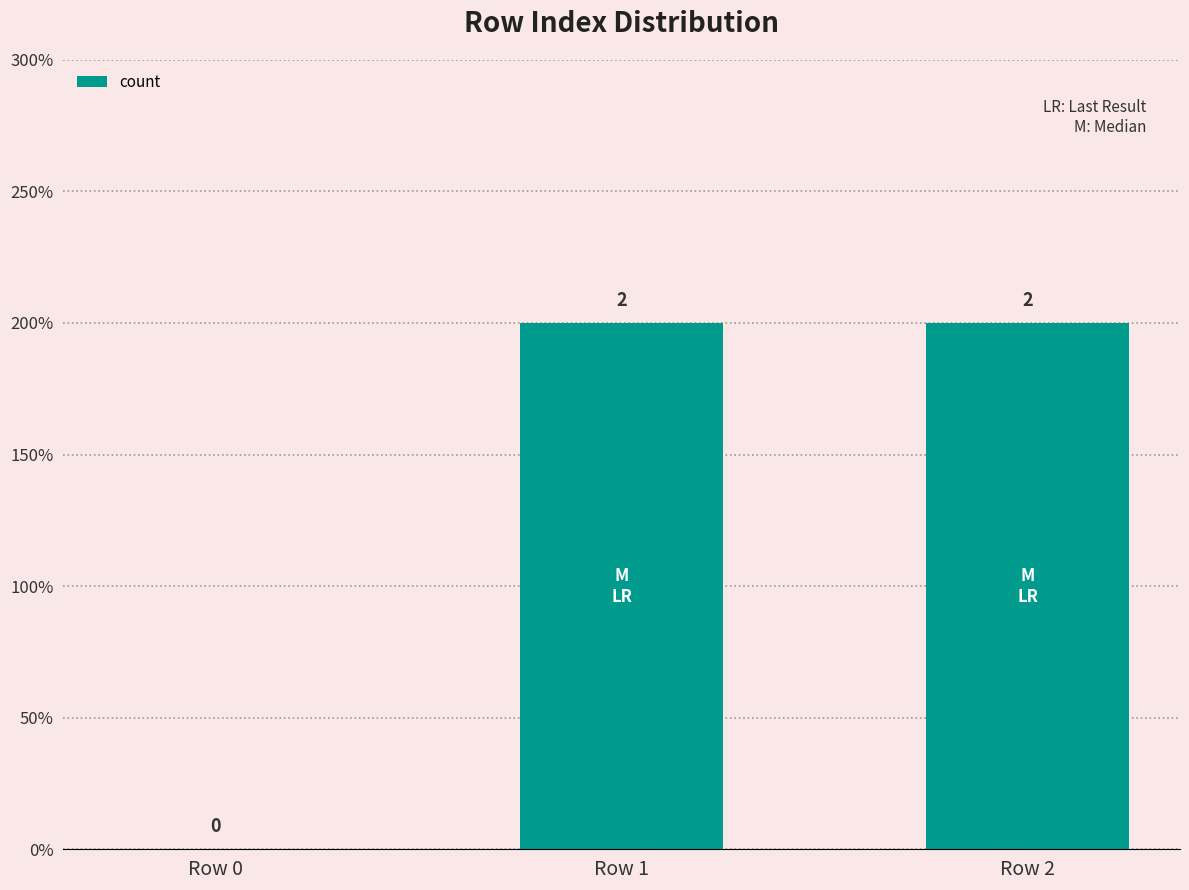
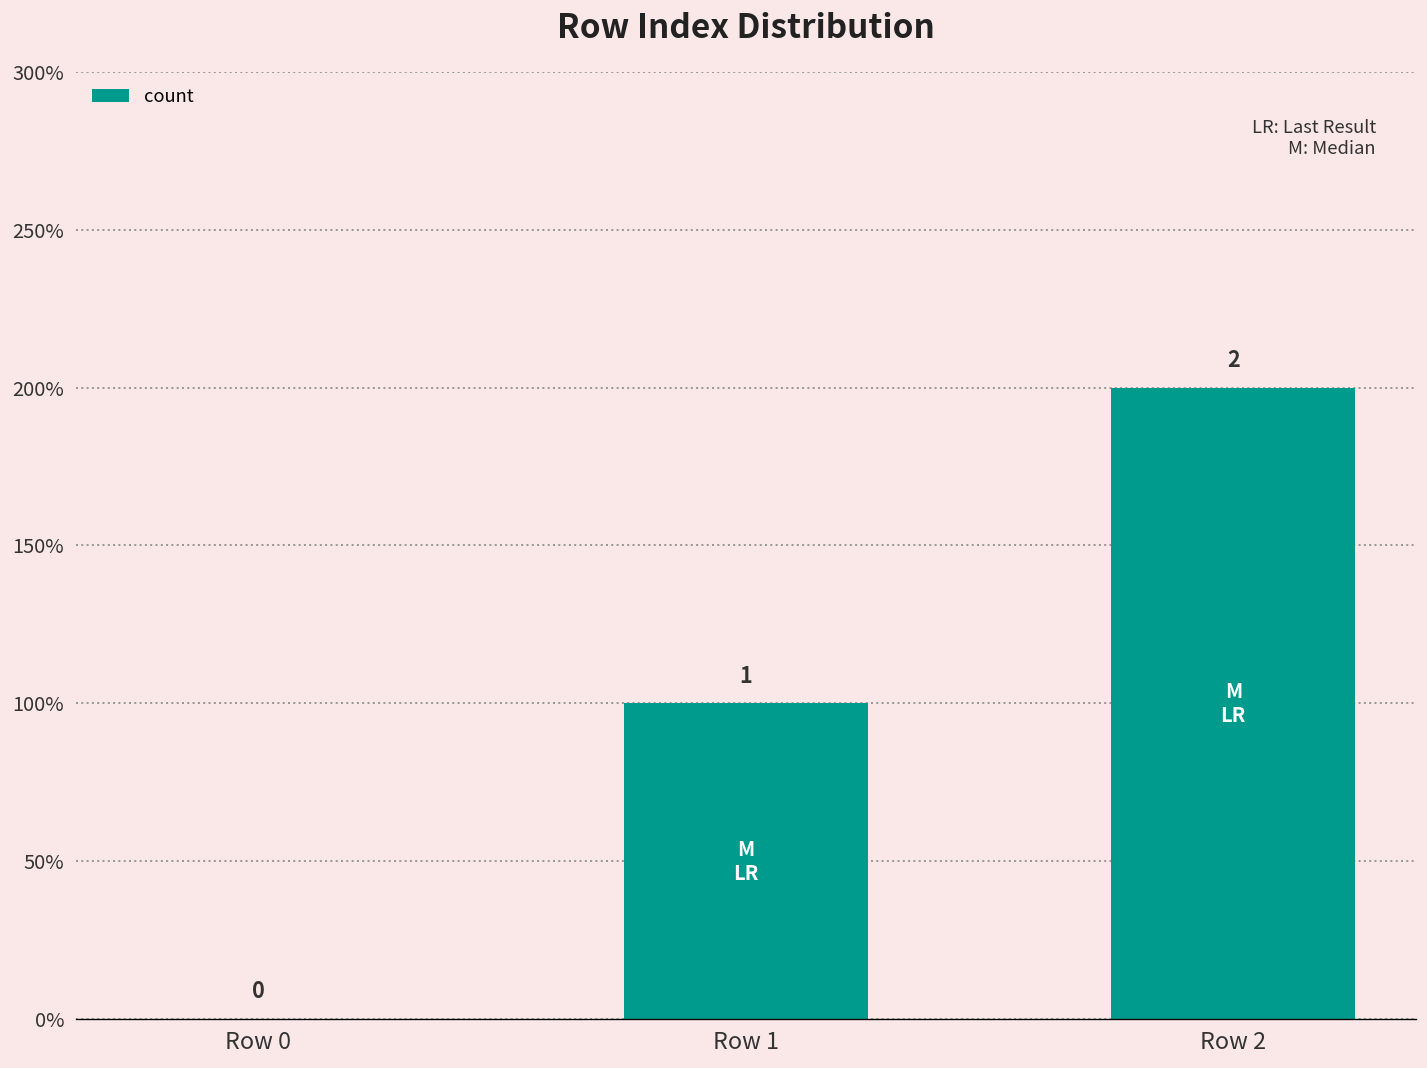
  {
    "Row 0": 0,
-   "Row 1": 2,
+   "Row 1": 1,
    "Row 2": 2
  }
